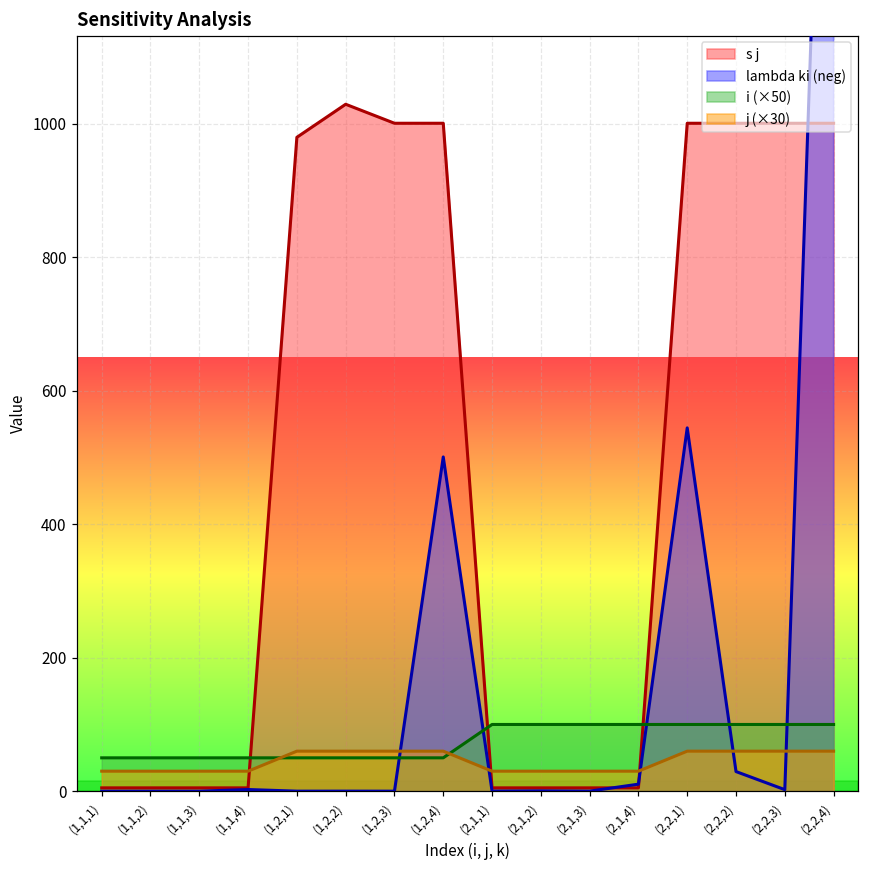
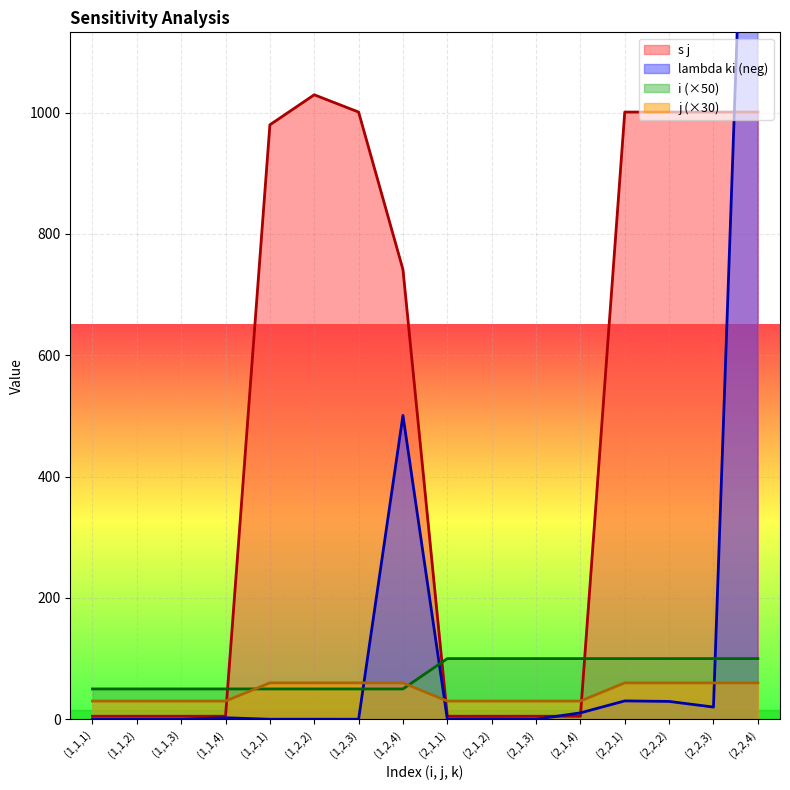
  {
    "s j": {
      "(1,1,1)": 10,
      "(1,1,2)": 10,
      "(1,1,3)": 10,
      "(1,2,1)": 980,
      "(1,2,2)": 1030,
      "(1,2,3)": 1000,
-     "(1,2,4)": 1000,
+     "(1,2,4)": 740,
      "(2,1,1)": 10,
      "(2,1,2)": 10,
      "(2,1,3)": 10,
      "(2,1,4)": 10,
      "(2,2,1)": 1000
    },
    "lambda ki (neg)": {
      "(1,1,1)": 0,
      "(1,1,2)": 0,
      "(1,1,3)": 0,
      "(1,2,1)": 0,
      "(1,2,2)": 0,
      "(1,2,3)": 0,
      "(1,2,4)": 500,
      "(2,1,1)": 0,
      "(2,1,2)": 0,
      "(2,1,3)": 0,
      "(2,1,4)": 10,
-     "(2,2,1)": 540,
+     "(2,2,1)": 30,
      "(2,2,2)": 30,
-     "(2,2,3)": 0
+     "(2,2,3)": 20
    },
    "i (×50)": {
      "(1,1,1)": 50,
      "(1,1,2)": 50,
      "(1,1,3)": 50,
      "(1,1,4)": 50,
      "(1,2,1)": 50,
      "(1,2,2)": 50,
      "(1,2,3)": 50,
      "(1,2,4)": 50,
      "(2,1,1)": 100,
      "(2,1,2)": 100,
      "(2,1,3)": 100,
      "(2,1,4)": 100,
      "(2,2,1)": 100,
      "(2,2,2)": 100,
      "(2,2,3)": 100,
      "(2,2,4)": 100
    },
    "j (×30)": {
      "(1,1,1)": 30,
      "(1,1,2)": 30,
      "(1,1,3)": 30,
      "(1,1,4)": 30,
      "(1,2,1)": 60,
      "(1,2,2)": 60,
      "(1,2,3)": 60,
      "(1,2,4)": 60,
      "(2,1,1)": 30,
      "(2,1,2)": 30,
      "(2,1,3)": 30,
      "(2,1,4)": 30,
      "(2,2,1)": 60,
      "(2,2,2)": 60,
      "(2,2,3)": 60,
      "(2,2,4)": 60
    }
  }
